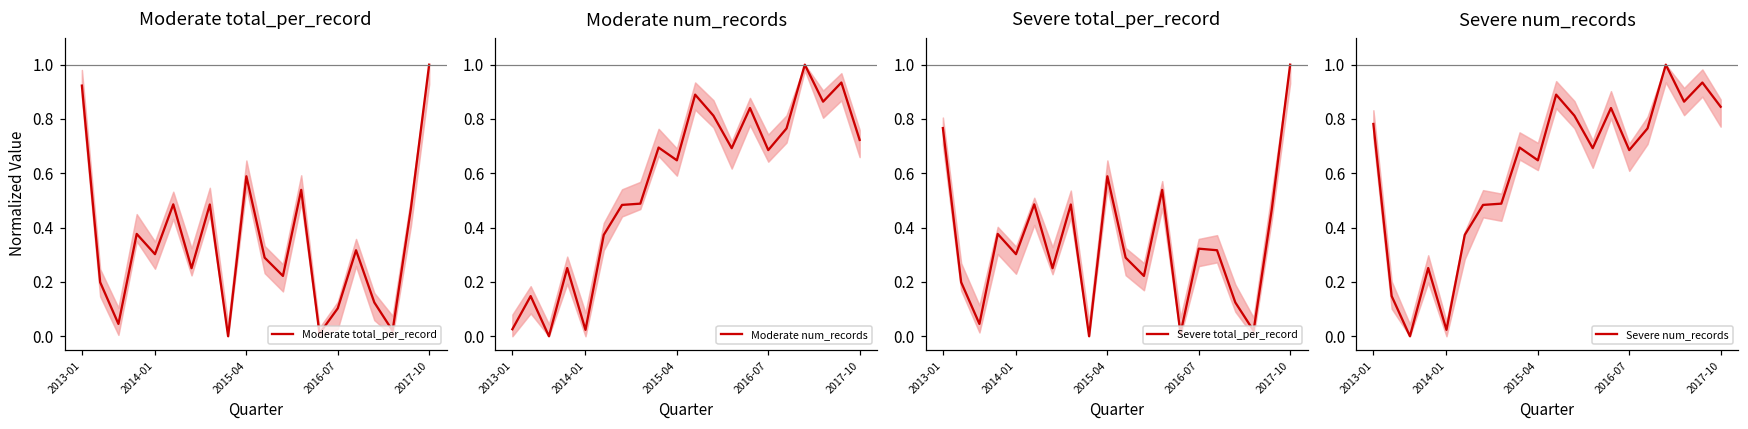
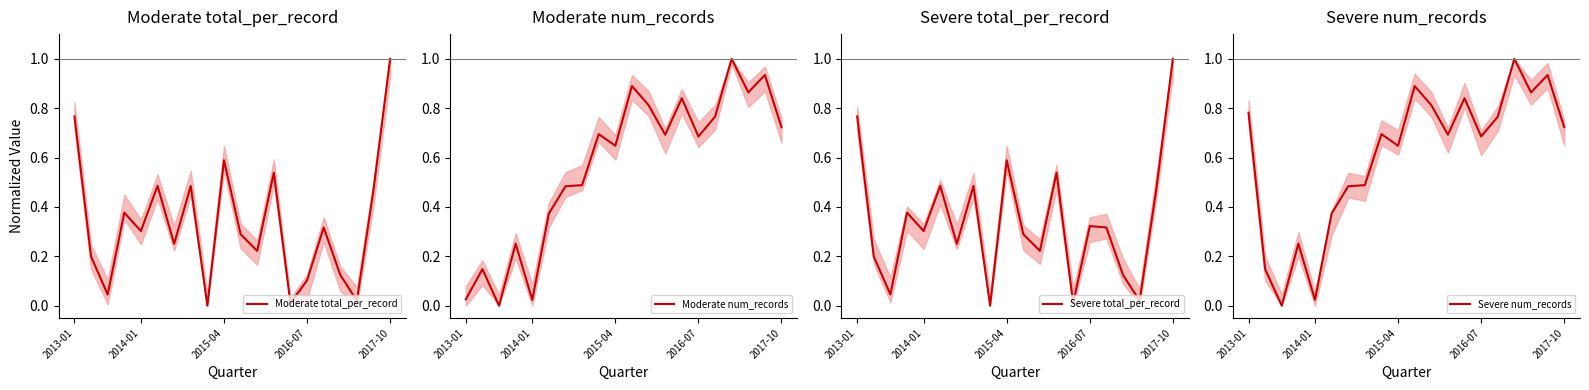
  {
    "Moderate total_per_record": {
      "Moderate total_per_record": {
-       "2013-01": 0.92,
+       "2013-01": 0.77,
        "2014-01": 0.30,
        "2015-04": 0.59,
        "2016-07": 0.10
      }
    },
    "Moderate num_records": {
      "Moderate num_records": {
        "2013-01": 0.03,
        "2014-01": 0.02,
        "2015-04": 0.65,
        "2016-07": 0.69,
        "2017-10": 0.72
      }
    },
    "Severe total_per_record": {
      "Severe total_per_record": {
        "2013-01": 0.77,
        "2014-01": 0.30,
        "2015-04": 0.59,
        "2016-07": 0.32
      }
    },
    "Severe num_records": {
      "Severe num_records": {
        "2013-01": 0.78,
        "2014-01": 0.02,
        "2015-04": 0.65,
        "2016-07": 0.69,
-       "2017-10": 0.85
+       "2017-10": 0.72
      }
    }
  }
